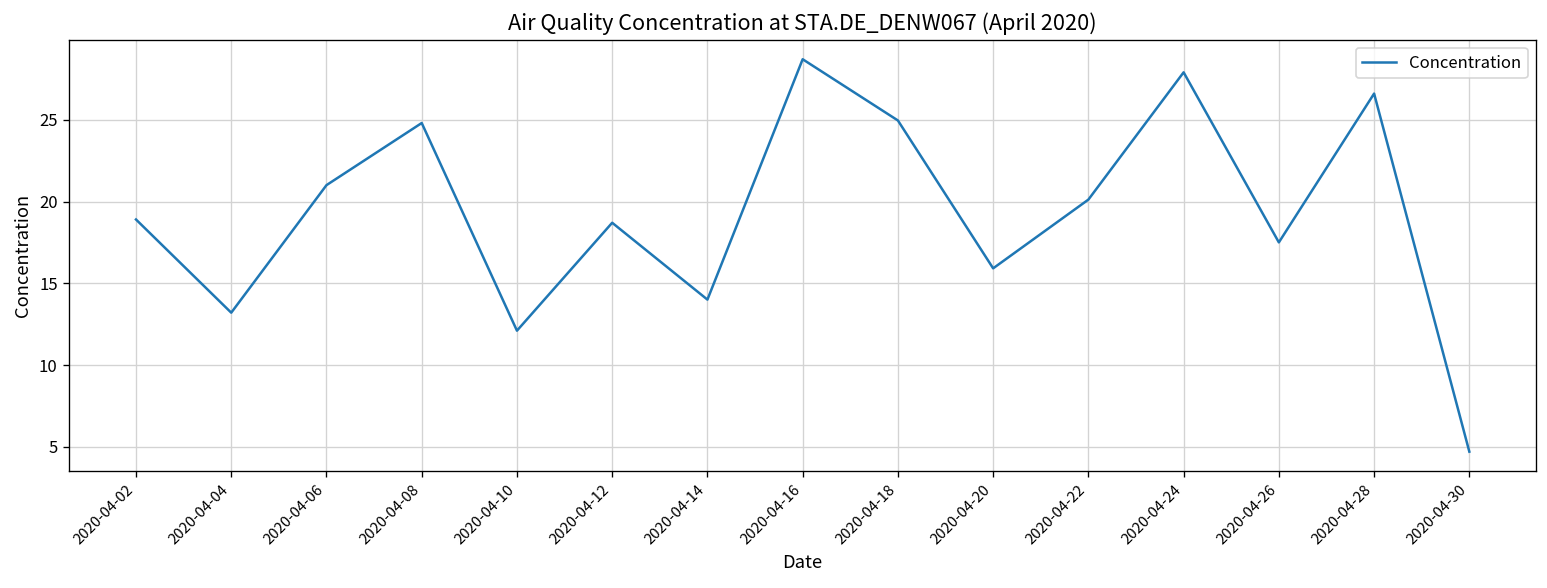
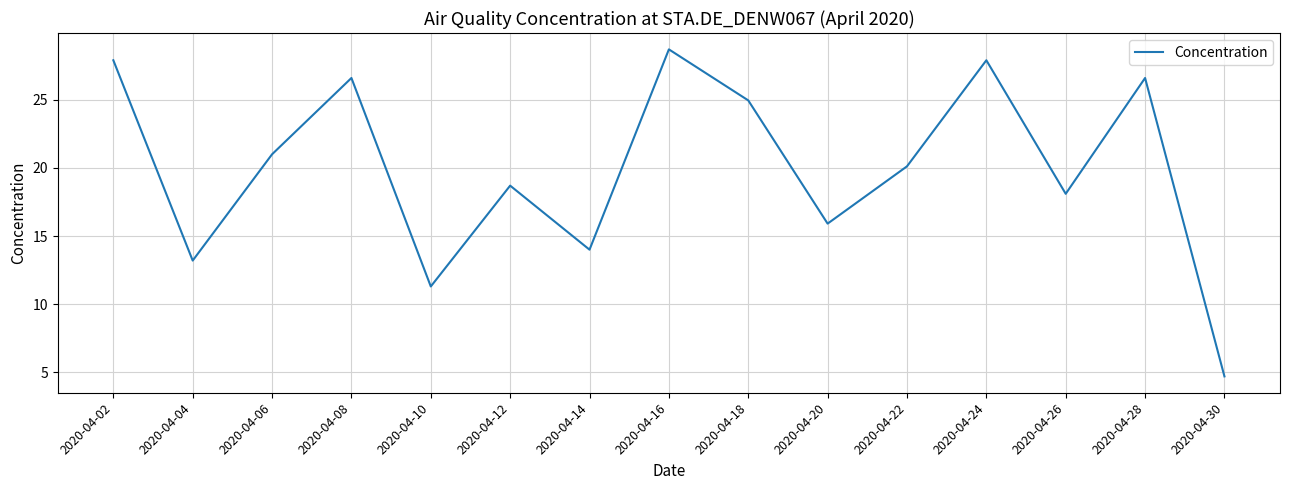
  {
-   "2020-04-02": 18.9,
+   "2020-04-02": 27.9,
    "2020-04-04": 13.2,
    "2020-04-06": 21.0,
-   "2020-04-08": 24.8,
-   "2020-04-10": 12.1,
+   "2020-04-08": 26.6,
+   "2020-04-10": 11.3,
    "2020-04-12": 18.7,
    "2020-04-14": 14.0,
    "2020-04-16": 28.7,
    "2020-04-18": 25.0,
    "2020-04-20": 15.9,
    "2020-04-22": 20.1,
    "2020-04-24": 27.9,
-   "2020-04-26": 17.5,
+   "2020-04-26": 18.1,
    "2020-04-28": 26.6,
    "2020-04-30": 4.7
  }
